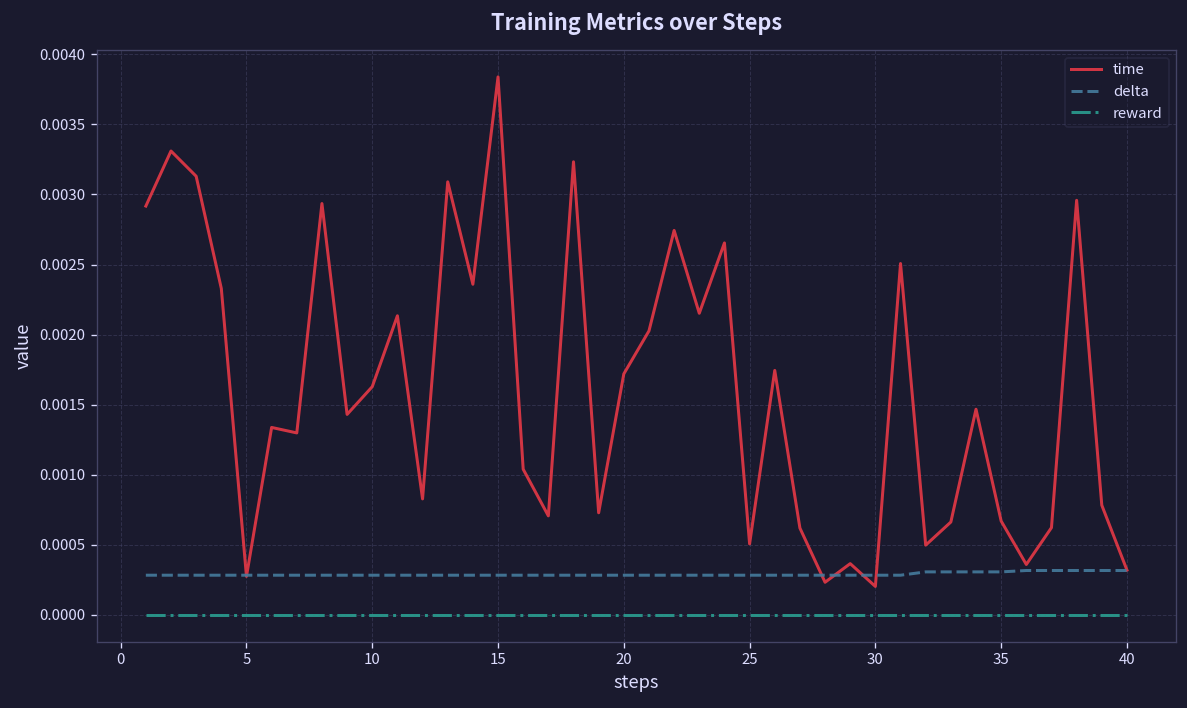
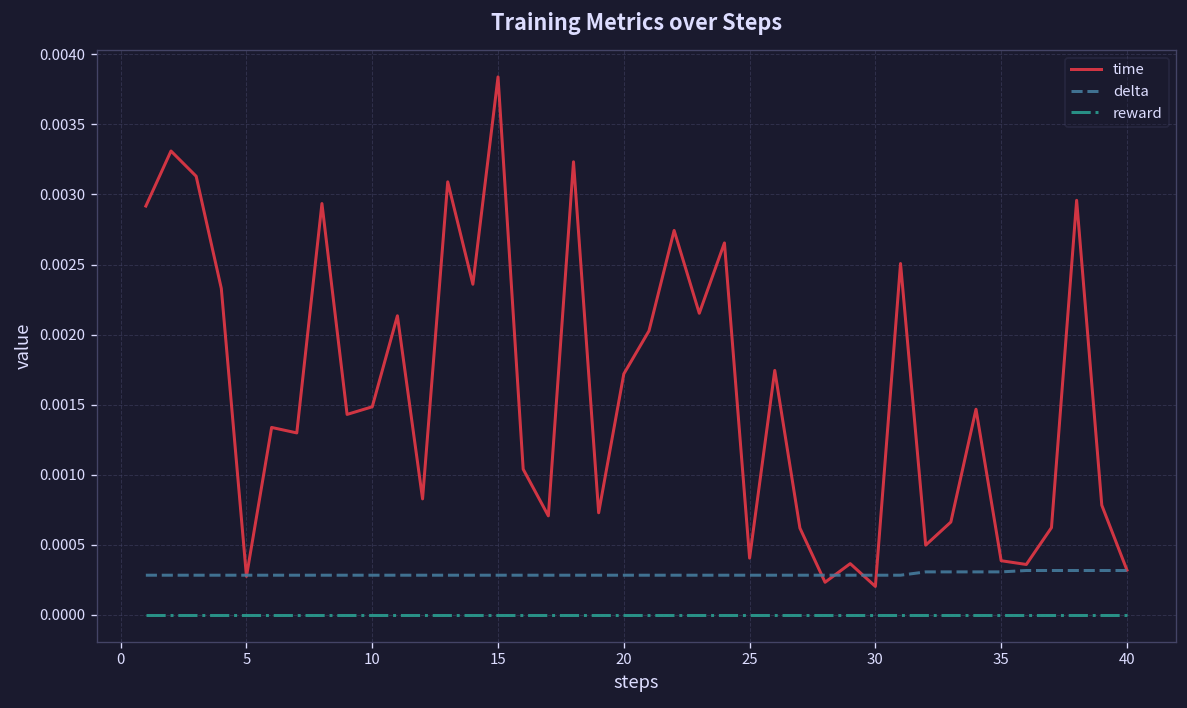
  {
    "time": {
-     "10": 0.00163,
+     "10": 0.00148,
      "15": 0.00384,
      "20": 0.00172,
-     "25": 0.00051,
+     "25": 0.00040,
      "30": 0.00020,
-     "35": 0.00067
+     "35": 0.00039
    }
  }
